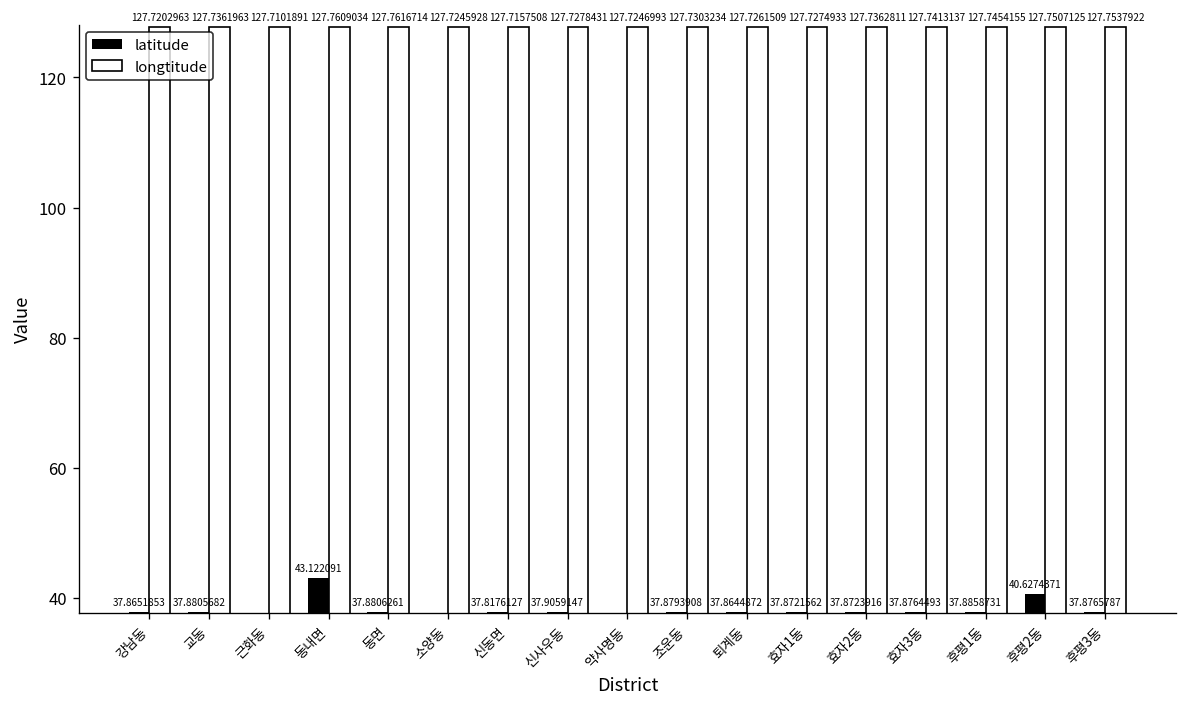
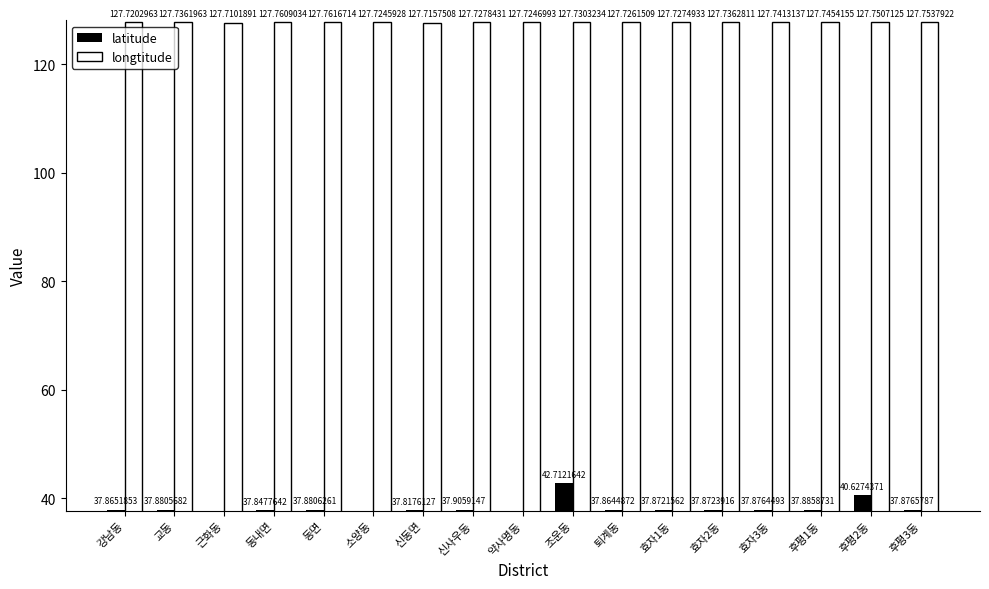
  {
    "latitude": {
      "강남동": 37.8651853,
      "교동": 37.8805682,
-     "동내면": 43.122091,
+     "동내면": 37.8477642,
      "동면": 37.8806261,
      "신동면": 37.8176127,
      "신사우동": 37.9059147,
-     "조운동": 37.8793908,
+     "조운동": 42.7121642,
      "퇴계동": 37.8644872,
      "효자1동": 37.8721562,
      "효자2동": 37.8723916,
      "효자3동": 37.8764493,
      "후평1동": 37.8858731,
      "후평2동": 40.6274371,
      "후평3동": 37.8765787
    },
    "longtitude": {
      "강남동": 127.7202963,
      "교동": 127.7361963,
      "근화동": 127.7101891,
      "동내면": 127.7609034,
      "동면": 127.7616714,
      "소양동": 127.7245928,
      "신동면": 127.7157508,
      "신사우동": 127.7278431,
      "약사명동": 127.7246993,
      "조운동": 127.7303234,
      "퇴계동": 127.7261509,
      "효자1동": 127.7274933,
      "효자2동": 127.7362811,
      "효자3동": 127.7413137,
      "후평1동": 127.7454155,
      "후평2동": 127.7507125,
      "후평3동": 127.7537922
    }
  }
